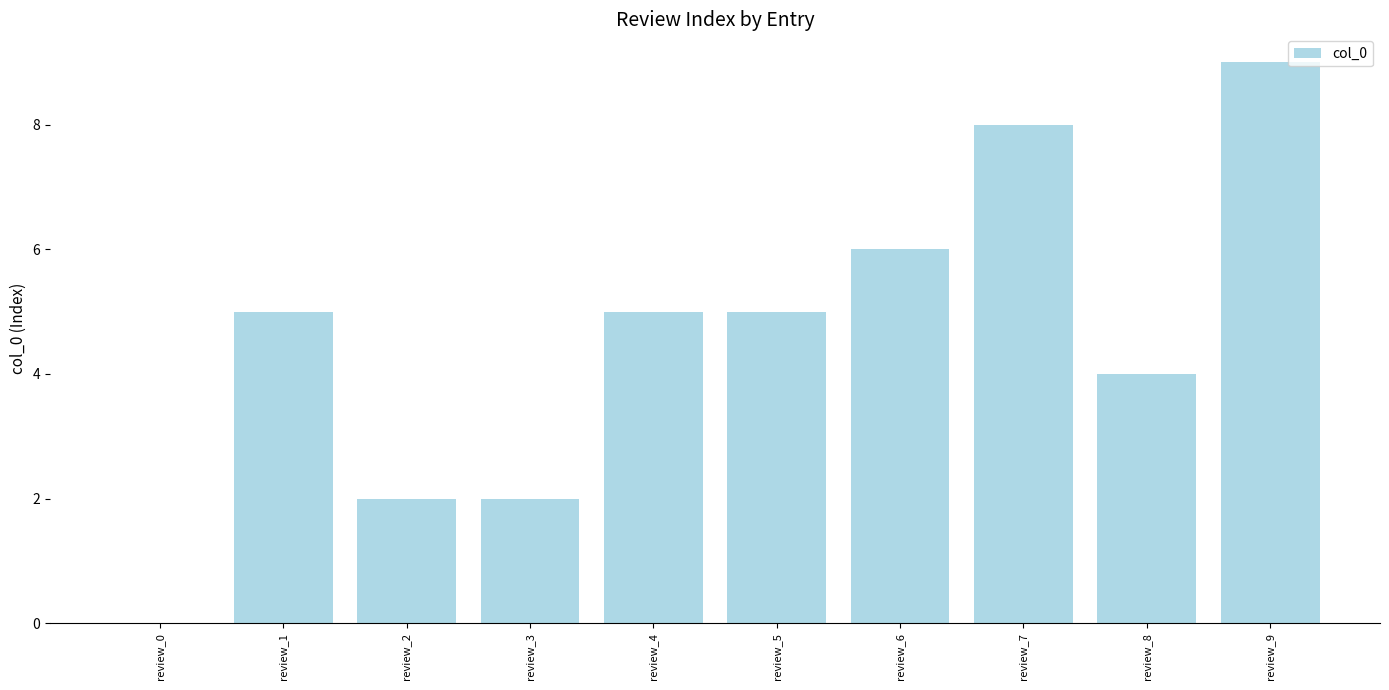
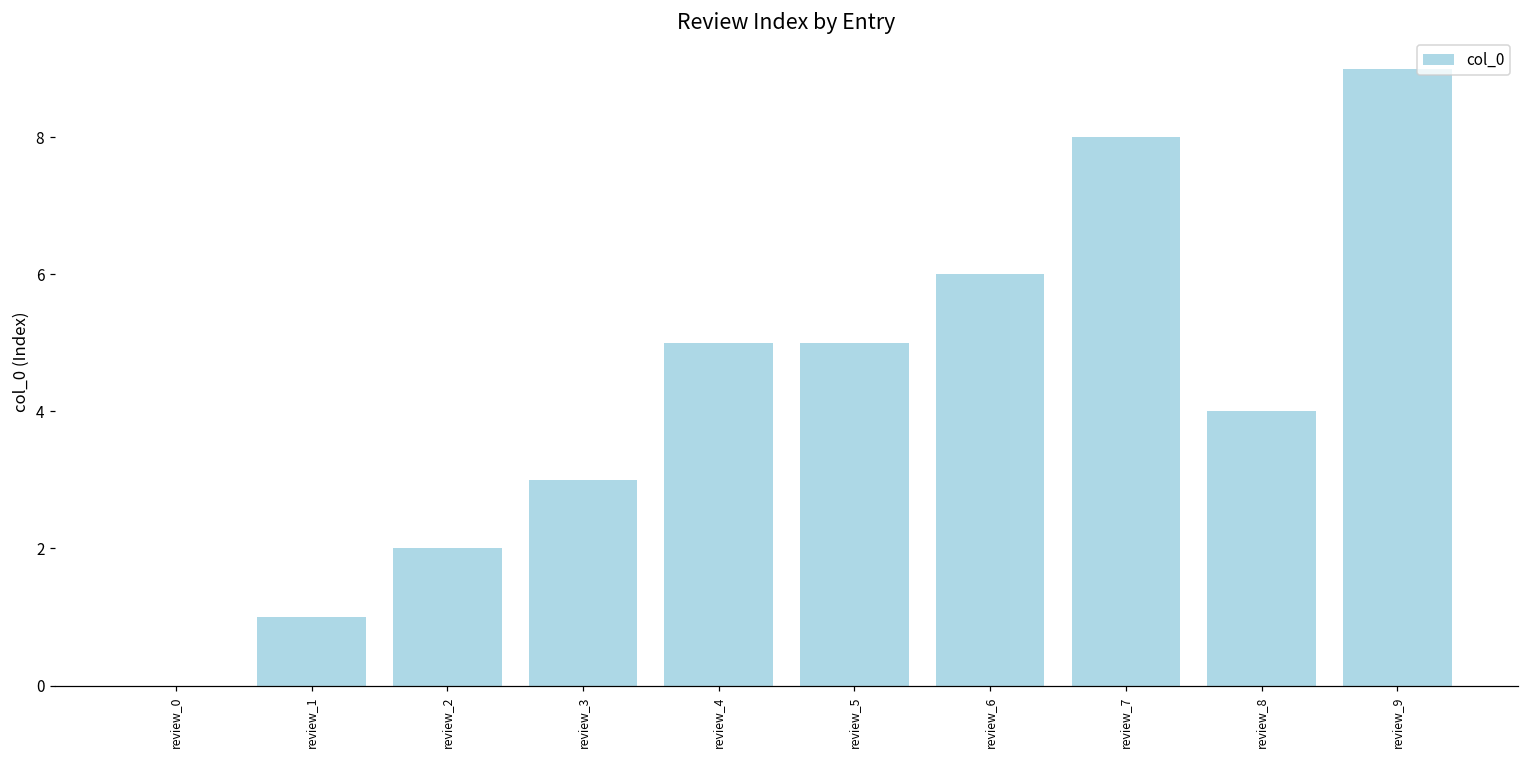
  {
    "review_0": 0,
-   "review_1": 5,
+   "review_1": 1,
    "review_2": 2,
-   "review_3": 2,
+   "review_3": 3,
    "review_4": 5,
    "review_5": 5,
    "review_6": 6,
    "review_7": 8,
    "review_8": 4,
    "review_9": 9
  }
